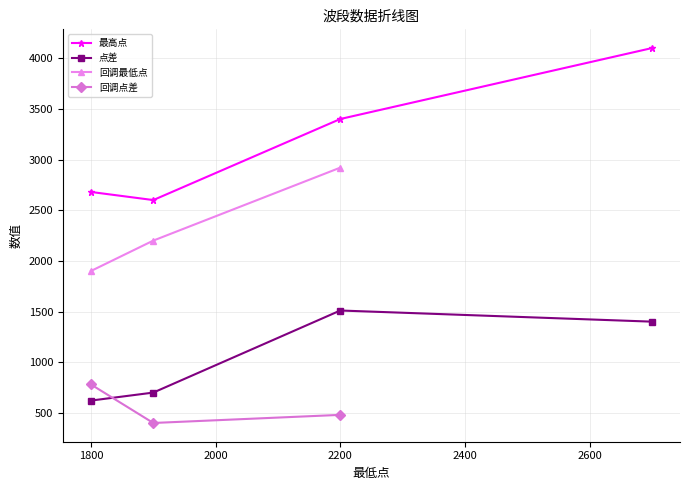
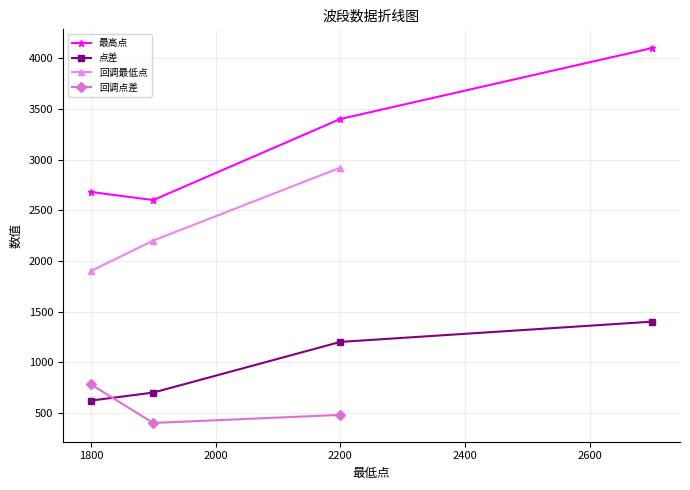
  {
    "最高点": {
      "1800": 2680,
      "2200": 3400
    },
    "点差": {
      "1800": 620,
-     "2200": 1510
+     "2200": 1200
    }
  }
